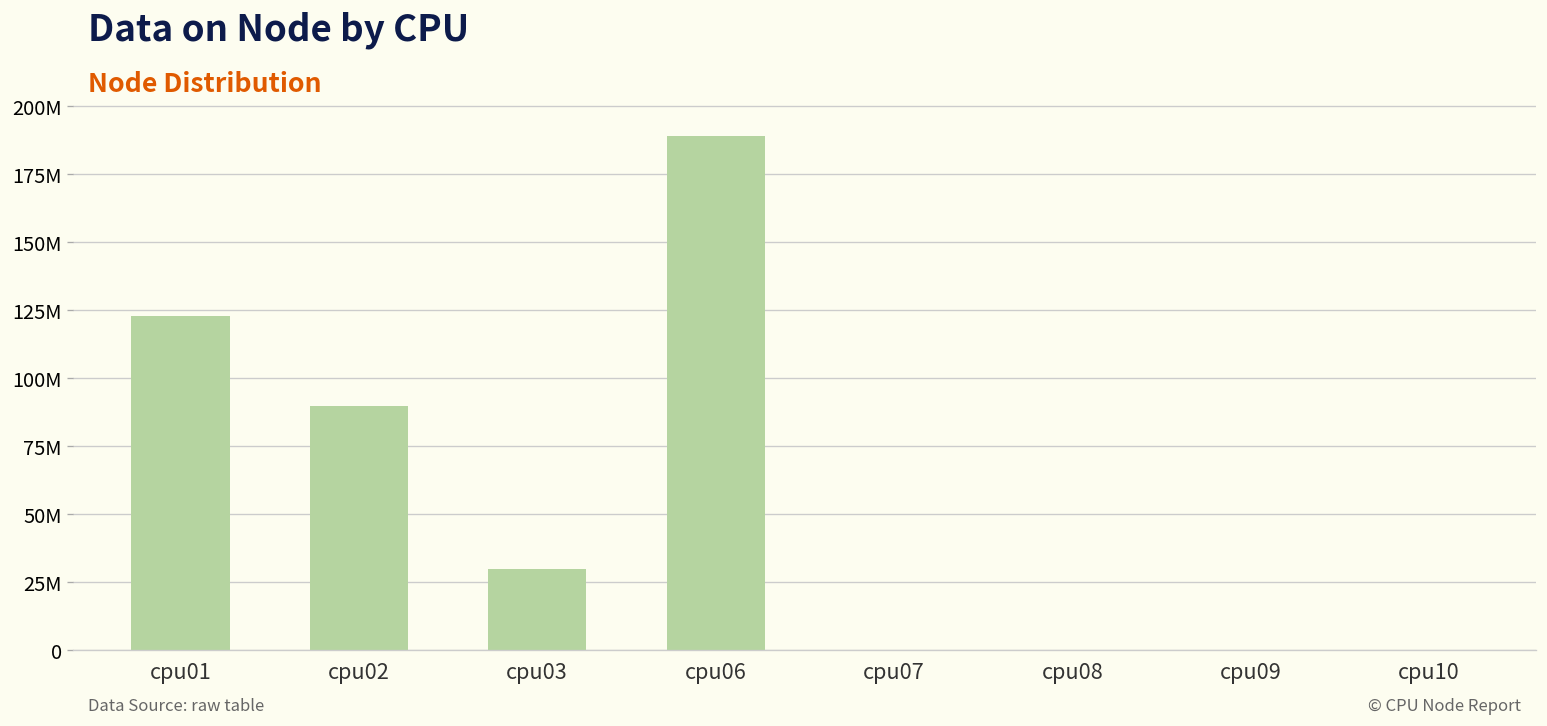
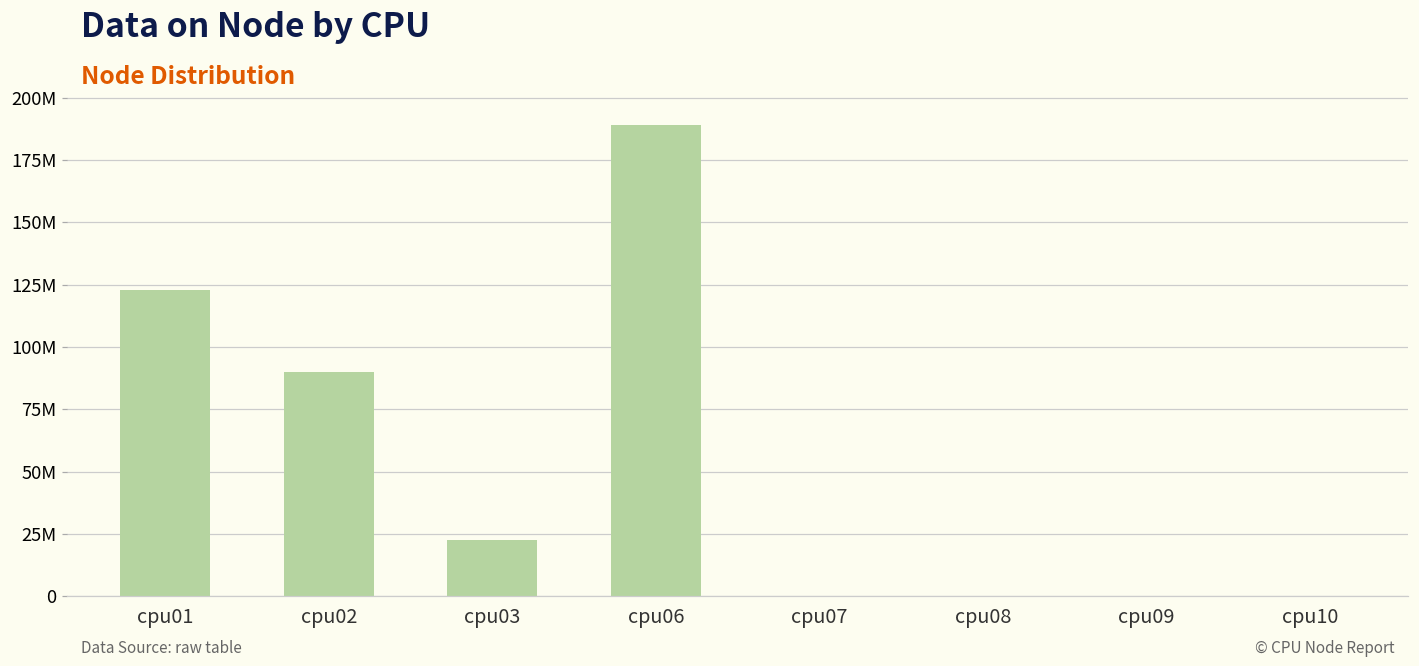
  {
    "cpu01": 123000000,
    "cpu02": 90000000,
-   "cpu03": 30000000,
+   "cpu03": 22000000,
    "cpu06": 189000000
  }
